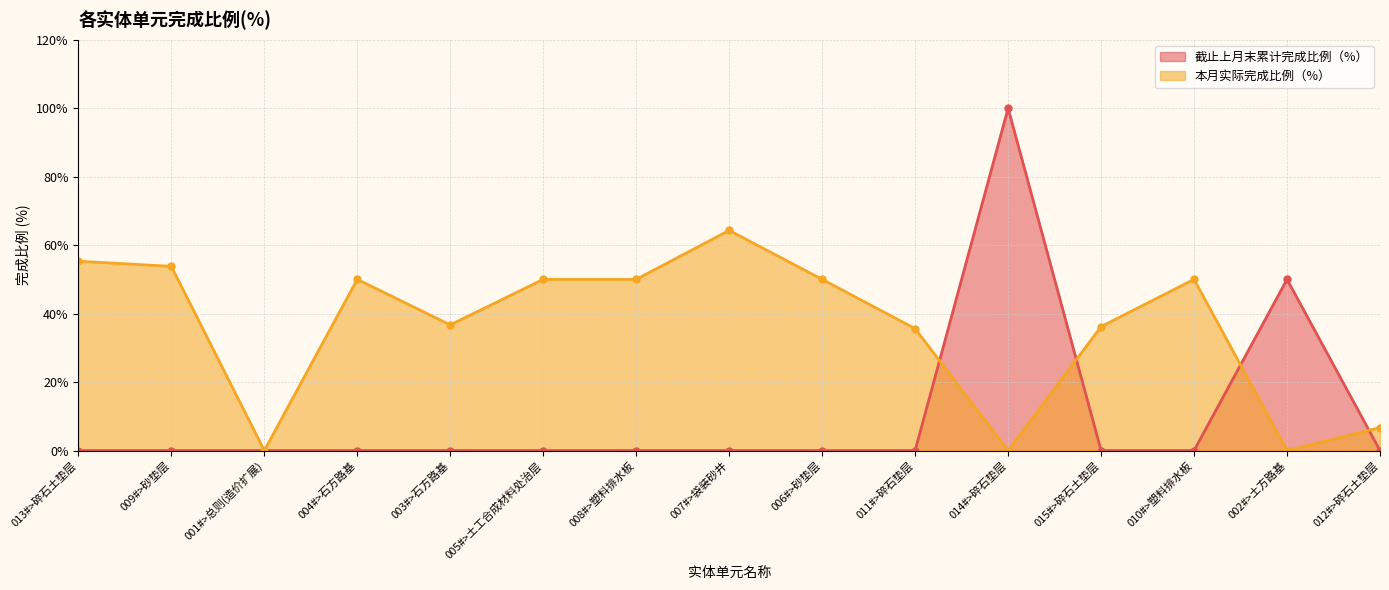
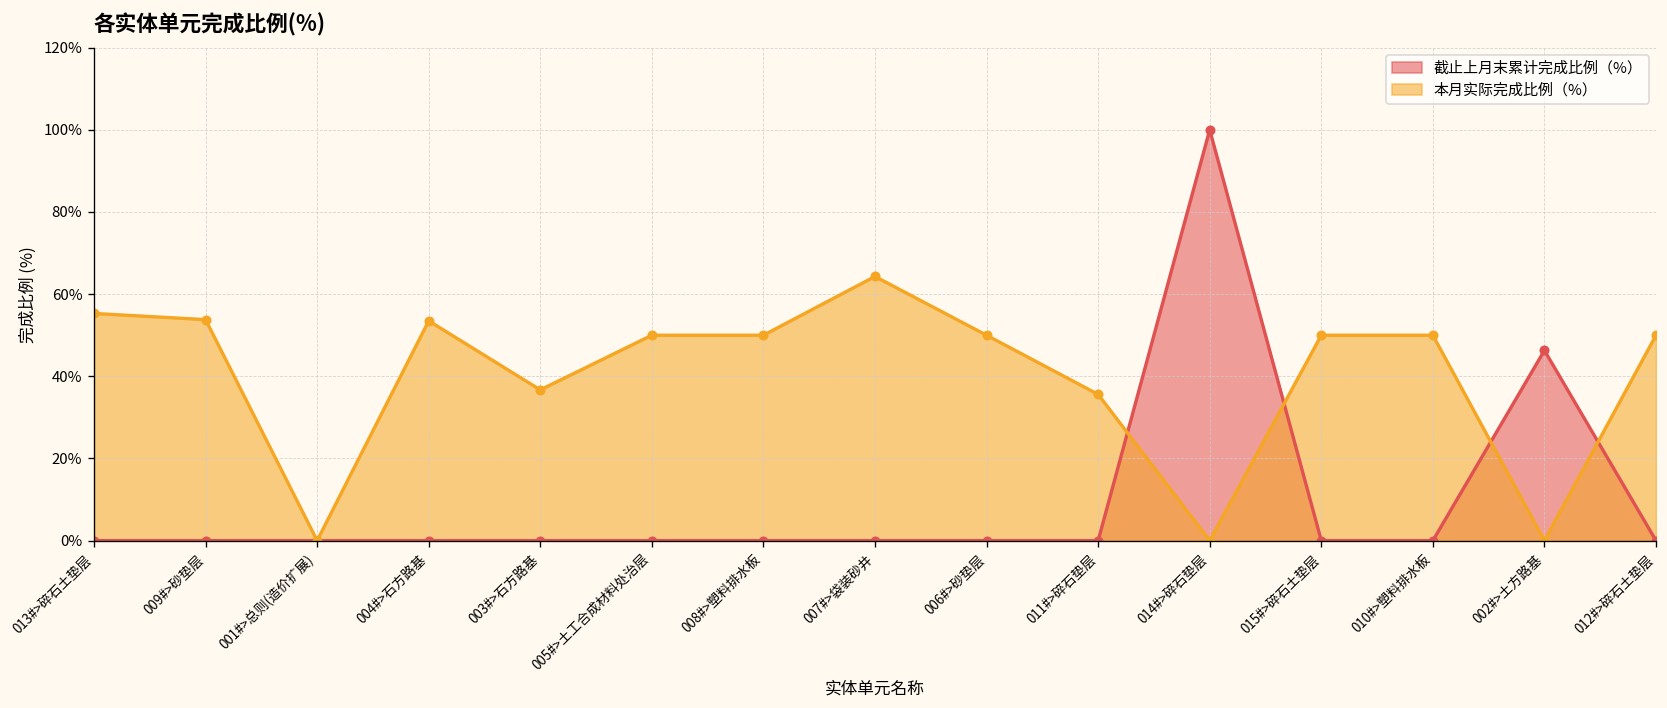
  {
    "截止上月末累计完成比例（%）": {
      "013#>碎石土垫层": "0%",
      "009#>砂垫层": "0%",
      "004#>石方路基": "0%",
      "003#>石方路基": "0%",
      "005#>土工合成材料处治层": "0%",
      "008#>塑料排水板": "0%",
      "007#>袋装砂井": "0%",
      "006#>砂垫层": "0%",
      "011#>碎石垫层": "0%",
      "014#>碎石垫层": "100%",
      "015#>碎石土垫层": "0%",
      "010#>塑料排水板": "0%",
-     "002#>土方路基": "50%",
+     "002#>土方路基": "46%",
      "012#>碎石土垫层": "0%"
    },
    "本月实际完成比例（%）": {
      "013#>碎石土垫层": "55%",
      "009#>砂垫层": "54%",
-     "004#>石方路基": "50%",
+     "004#>石方路基": "54%",
      "003#>石方路基": "37%",
      "005#>土工合成材料处治层": "50%",
      "008#>塑料排水板": "50%",
      "007#>袋装砂井": "64%",
      "006#>砂垫层": "50%",
      "011#>碎石垫层": "36%",
      "014#>碎石垫层": "0%",
-     "015#>碎石土垫层": "36%",
+     "015#>碎石土垫层": "50%",
      "010#>塑料排水板": "50%",
      "002#>土方路基": "0%",
-     "012#>碎石土垫层": "7%"
+     "012#>碎石土垫层": "50%"
    }
  }
